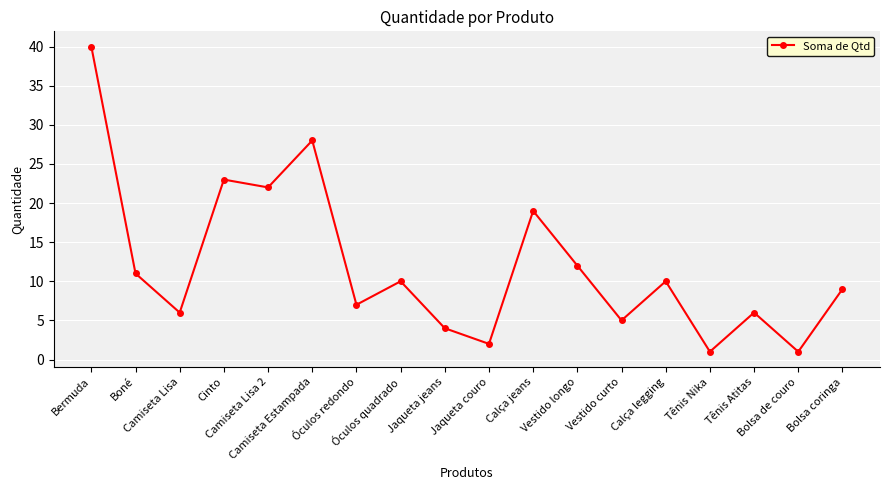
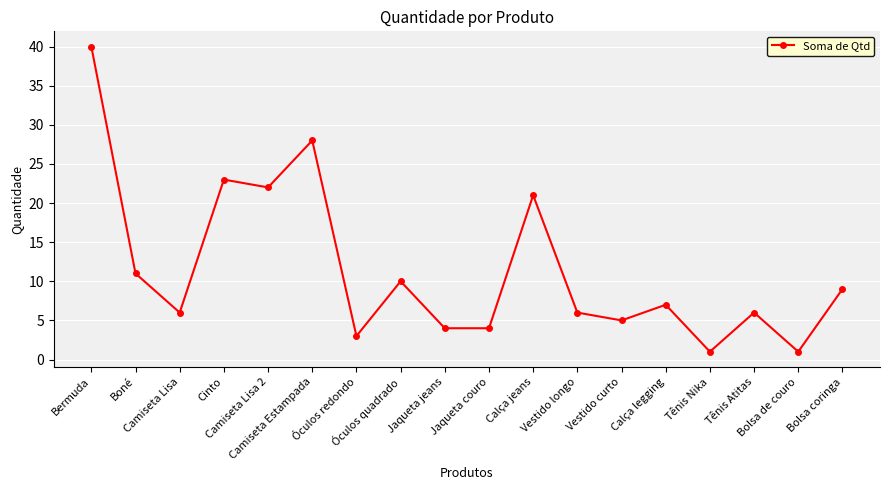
  {
    "Bermuda": 40,
    "Boné": 11,
    "Camiseta Lisa": 6,
    "Cinto": 23,
    "Camiseta Lisa 2": 22,
    "Camiseta Estampada": 28,
-   "Óculos redondo": 7,
+   "Óculos redondo": 3,
    "Óculos quadrado": 10,
    "Jaqueta jeans": 4,
-   "Jaqueta couro": 2,
-   "Calça jeans": 19,
-   "Vestido longo": 12,
+   "Jaqueta couro": 4,
+   "Calça jeans": 21,
+   "Vestido longo": 6,
    "Vestido curto": 5,
-   "Calça legging": 10,
+   "Calça legging": 7,
    "Tênis Nika": 1,
    "Tênis Atitas": 6,
    "Bolsa de couro": 1,
    "Bolsa coringa": 9
  }
